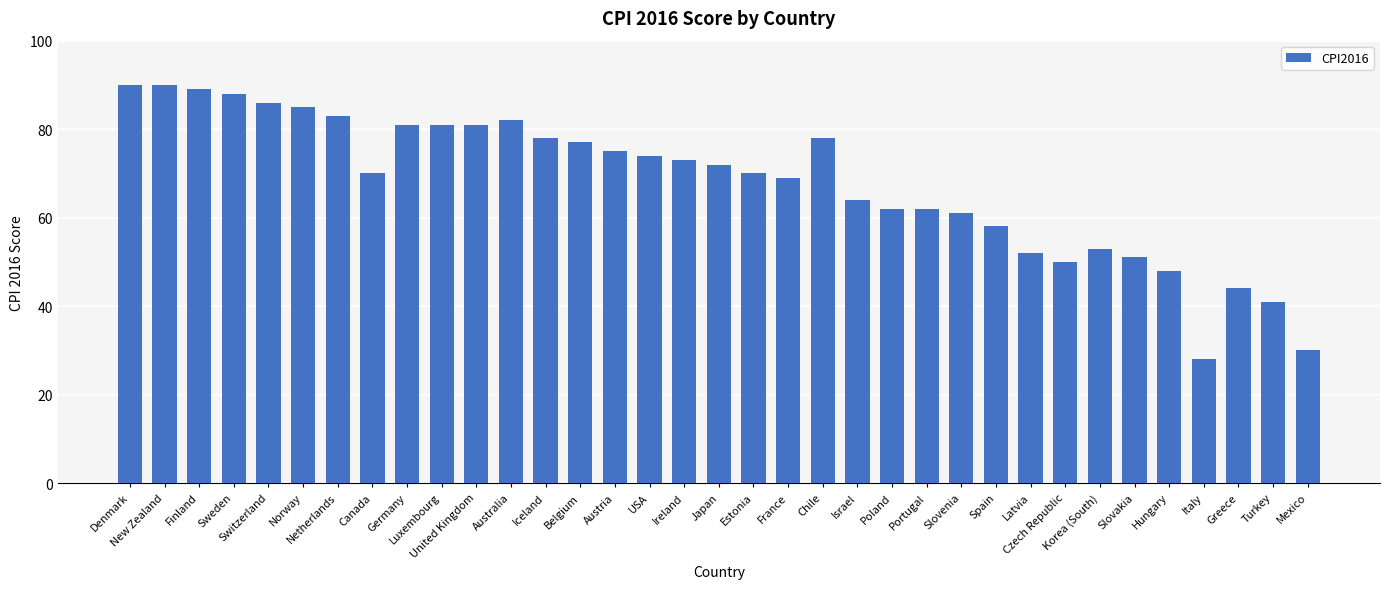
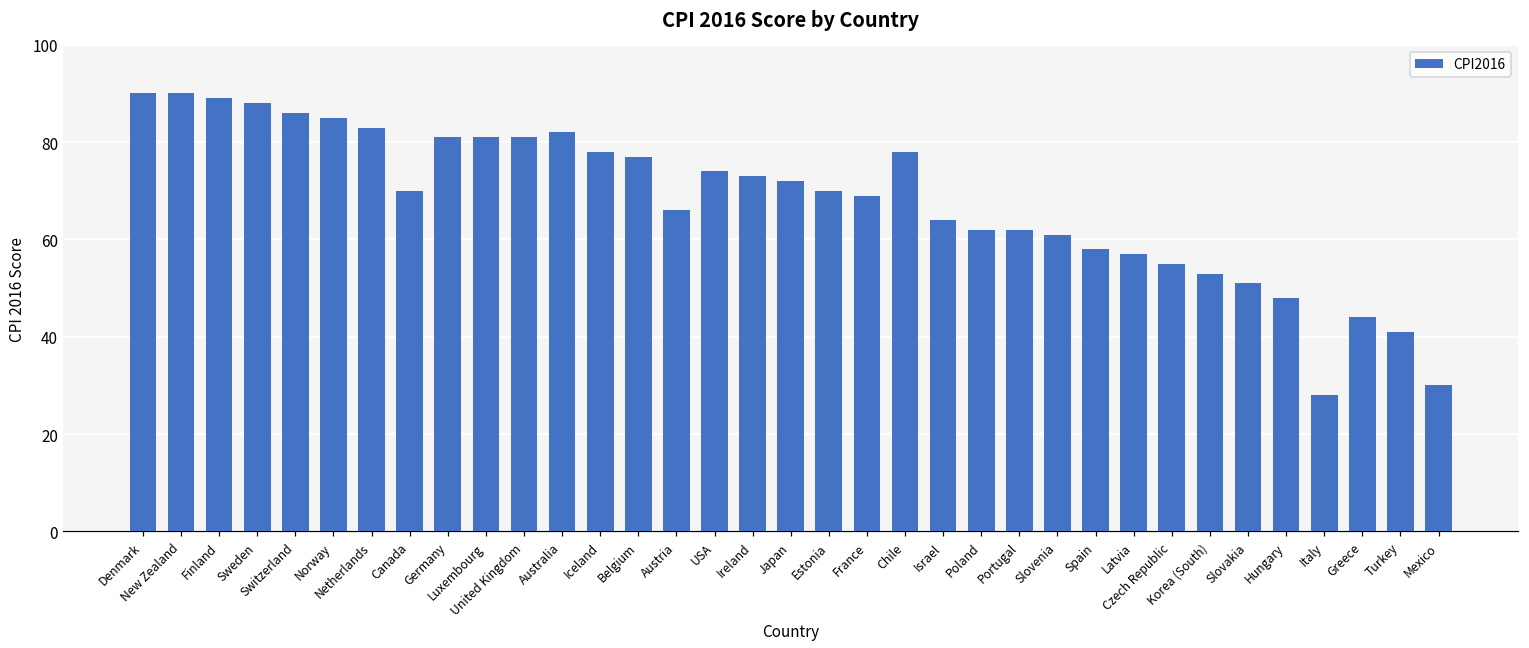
  {
    "Denmark": 90,
    "New Zealand": 90,
    "Finland": 89,
    "Sweden": 88,
    "Switzerland": 86,
    "Norway": 85,
    "Netherlands": 83,
    "Canada": 70,
    "Germany": 81,
    "Luxembourg": 81,
    "United Kingdom": 81,
    "Australia": 82,
    "Iceland": 78,
    "Belgium": 77,
-   "Austria": 75,
+   "Austria": 66,
    "USA": 74,
    "Ireland": 73,
    "Japan": 72,
    "Estonia": 70,
    "France": 69,
    "Chile": 78,
    "Israel": 64,
    "Poland": 62,
    "Portugal": 62,
    "Slovenia": 61,
    "Spain": 58,
-   "Latvia": 52,
-   "Czech Republic": 50,
+   "Latvia": 57,
+   "Czech Republic": 55,
    "Korea (South)": 53,
    "Slovakia": 51,
    "Hungary": 48,
    "Italy": 28,
    "Greece": 44,
    "Turkey": 41,
    "Mexico": 30
  }
